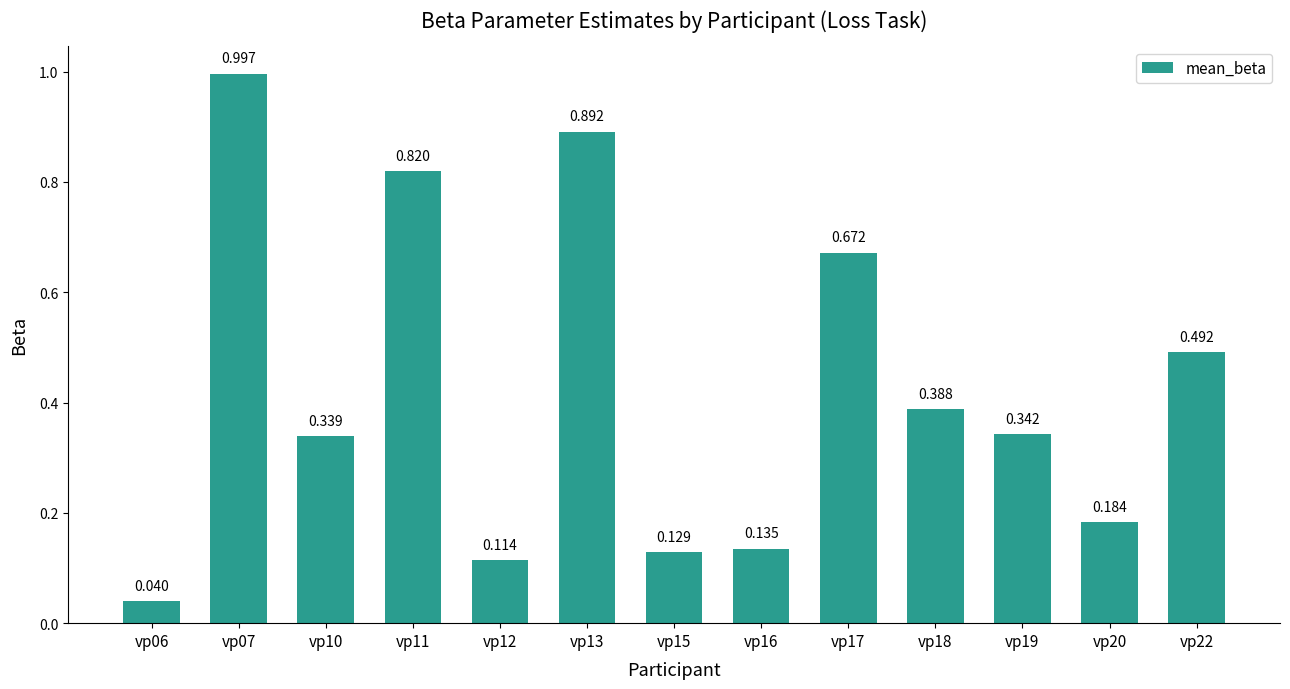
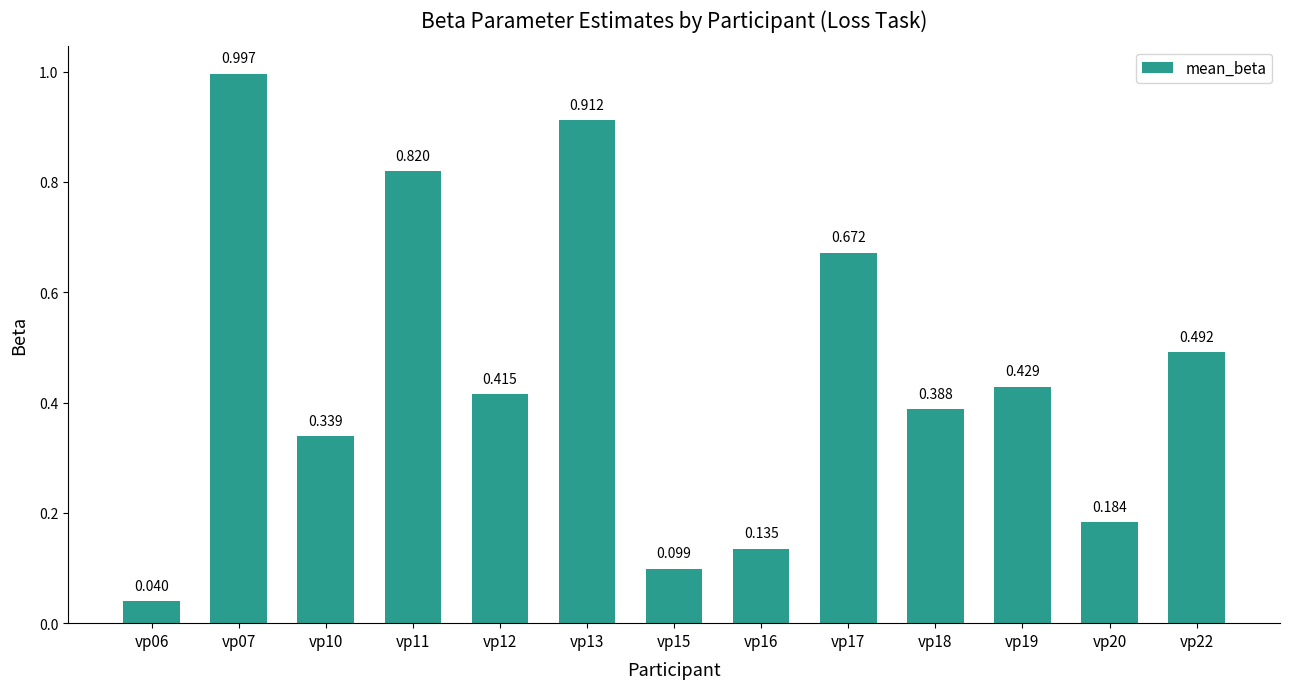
  {
    "vp06": 0.040,
    "vp07": 0.997,
    "vp10": 0.339,
    "vp11": 0.820,
-   "vp12": 0.114,
-   "vp13": 0.892,
-   "vp15": 0.129,
+   "vp12": 0.415,
+   "vp13": 0.912,
+   "vp15": 0.099,
    "vp16": 0.135,
    "vp17": 0.672,
    "vp18": 0.388,
-   "vp19": 0.342,
+   "vp19": 0.429,
    "vp20": 0.184,
    "vp22": 0.492
  }
